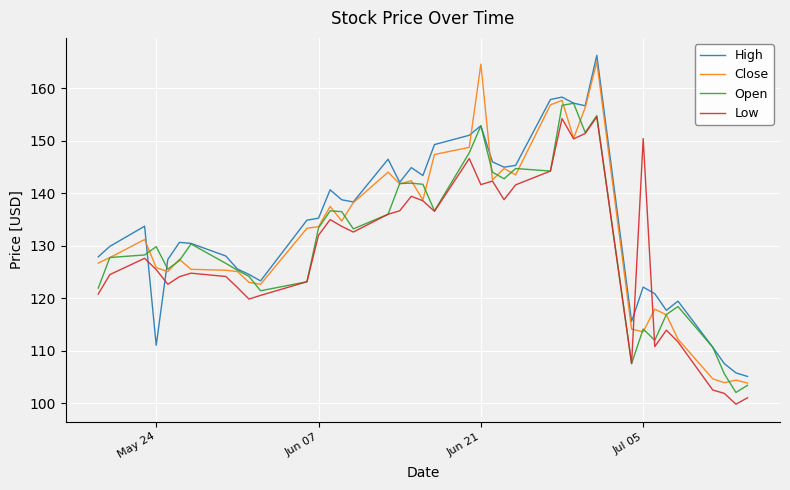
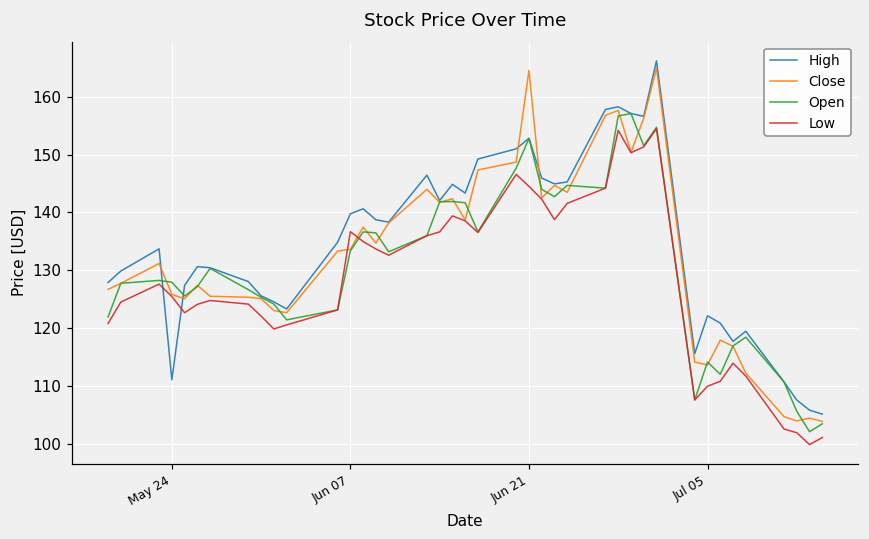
  {
    "High": {
      "May 24": 111,
-     "Jun 07": 135,
+     "Jun 07": 140,
      "Jul 05": 122
    },
    "Close": {
      "Jun 21": 165,
      "Jul 05": 114
    },
    "Open": {
-     "May 24": 130,
+     "May 24": 128,
      "Jul 05": 114
    },
    "Low": {
-     "Jun 07": 132,
-     "Jun 21": 142,
-     "Jul 05": 150
+     "Jun 07": 137,
+     "Jun 21": 145,
+     "Jul 05": 110
    }
  }
